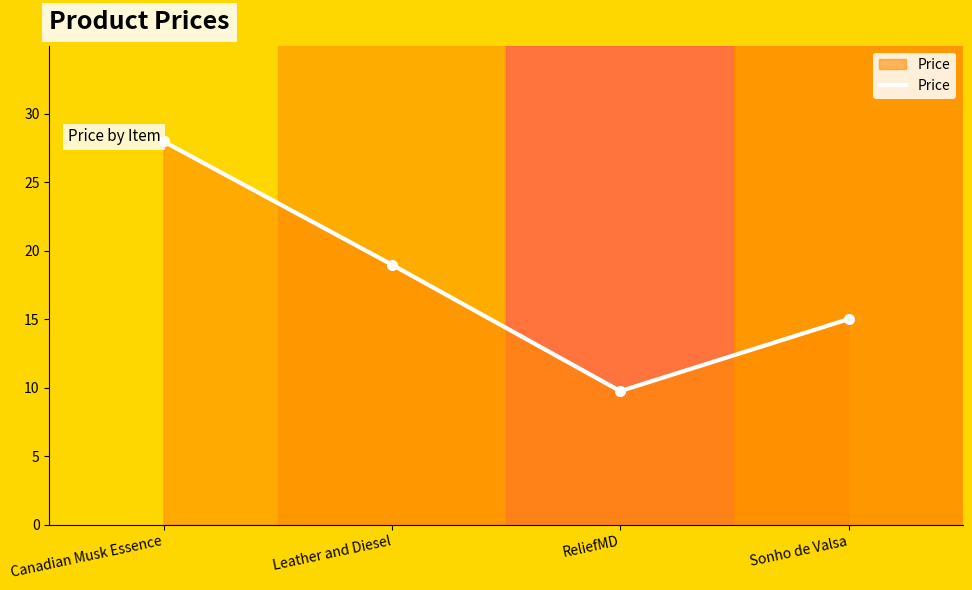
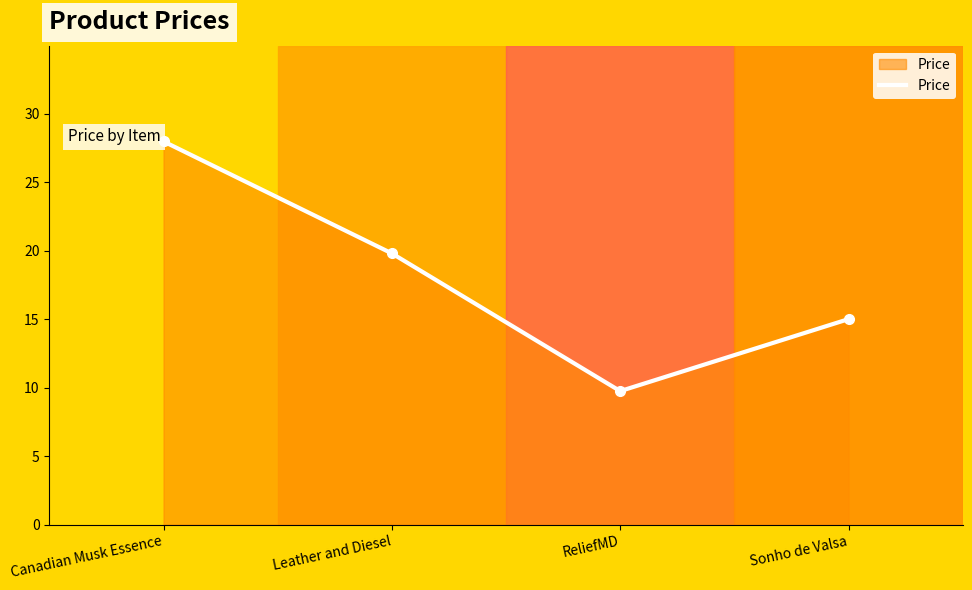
  {
-   "Leather and Diesel": 19.0,
+   "Leather and Diesel": 19.8,
    "ReliefMD": 9.8,
    "Sonho de Valsa": 15.0
  }
